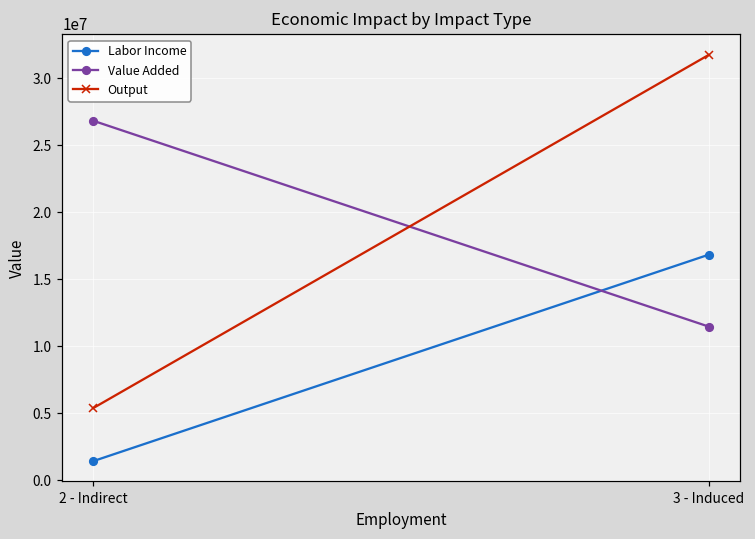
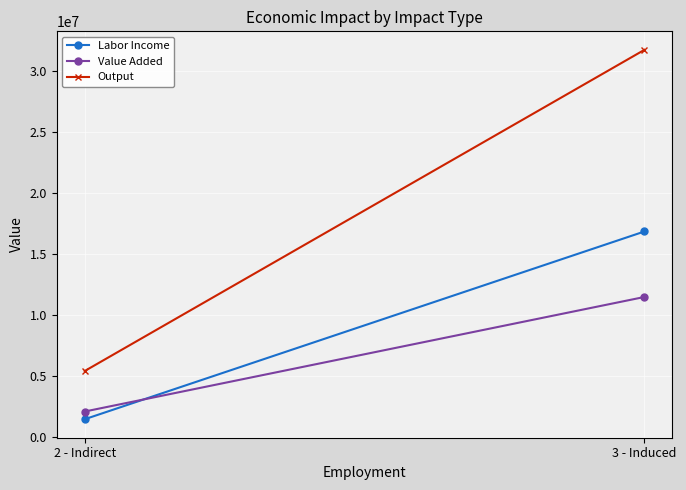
  {
    "Labor Income": {
      "2 - Indirect": 1400000,
      "3 - Induced": 16800000
    },
    "Value Added": {
-     "2 - Indirect": 26800000,
+     "2 - Indirect": 2100000,
      "3 - Induced": 11500000
    },
    "Output": {
      "2 - Indirect": 5400000,
      "3 - Induced": 31700000
    }
  }
